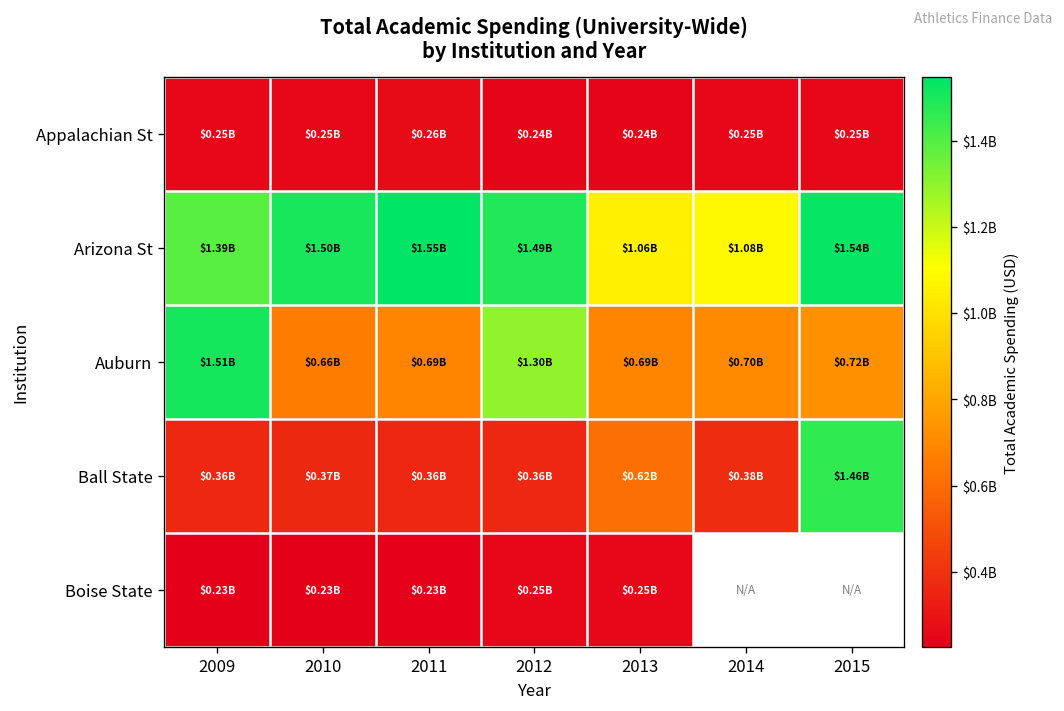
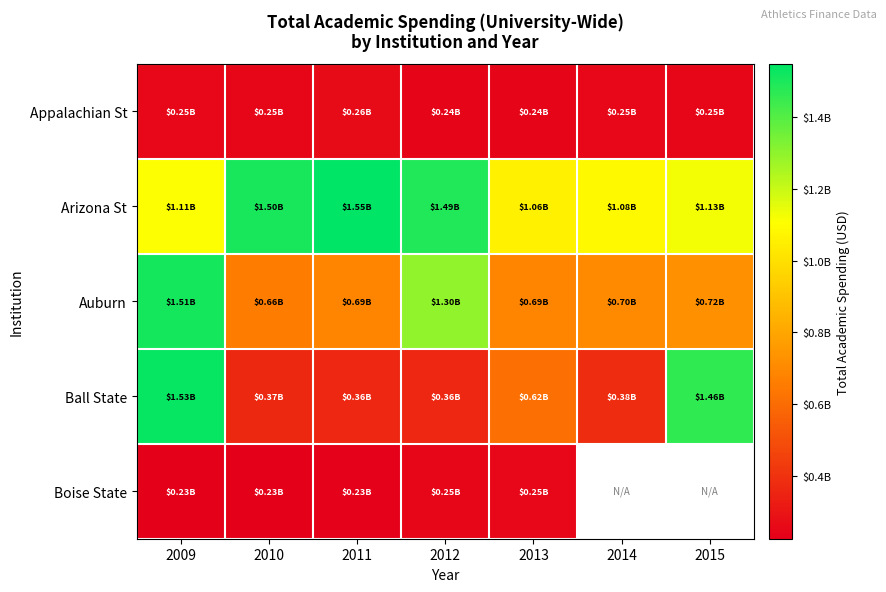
  {
    "Appalachian St": {
      "2009": "$0.25B",
      "2010": "$0.25B",
      "2011": "$0.26B",
      "2012": "$0.24B",
      "2013": "$0.24B",
      "2014": "$0.25B",
      "2015": "$0.25B"
    },
    "Arizona St": {
-     "2009": "$1.39B",
+     "2009": "$1.11B",
      "2010": "$1.50B",
      "2011": "$1.55B",
      "2012": "$1.49B",
      "2013": "$1.06B",
      "2014": "$1.08B",
-     "2015": "$1.54B"
+     "2015": "$1.13B"
    },
    "Auburn": {
      "2009": "$1.51B",
      "2010": "$0.66B",
      "2011": "$0.69B",
      "2012": "$1.30B",
      "2013": "$0.69B",
      "2014": "$0.70B",
      "2015": "$0.72B"
    },
    "Ball State": {
-     "2009": "$0.36B",
+     "2009": "$1.53B",
      "2010": "$0.37B",
      "2011": "$0.36B",
      "2012": "$0.36B",
      "2013": "$0.62B",
      "2014": "$0.38B",
      "2015": "$1.46B"
    },
    "Boise State": {
      "2009": "$0.23B",
      "2010": "$0.23B",
      "2011": "$0.23B",
      "2012": "$0.25B",
      "2013": "$0.25B"
    }
  }
